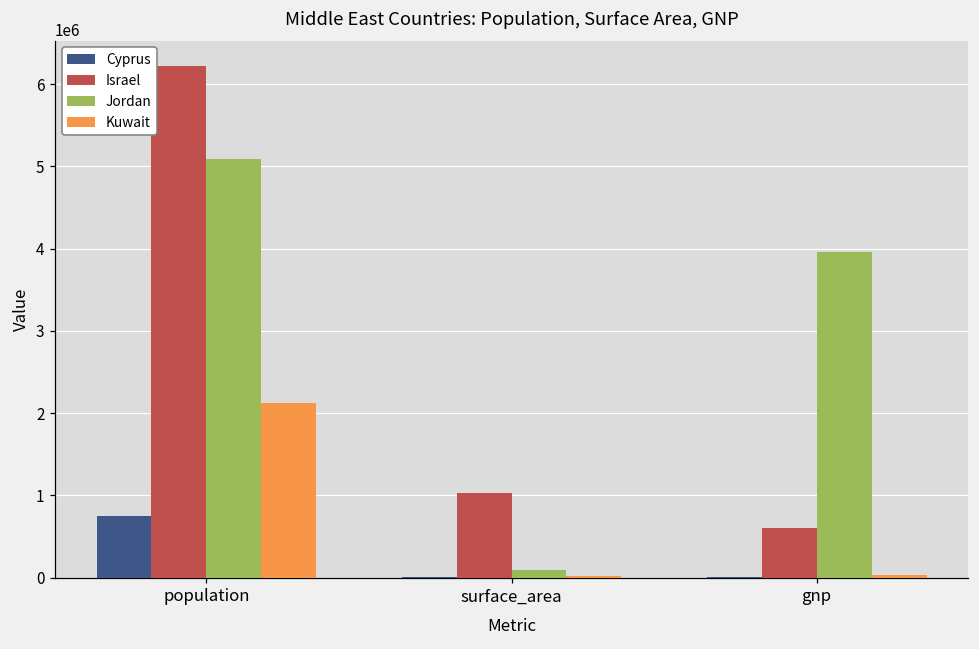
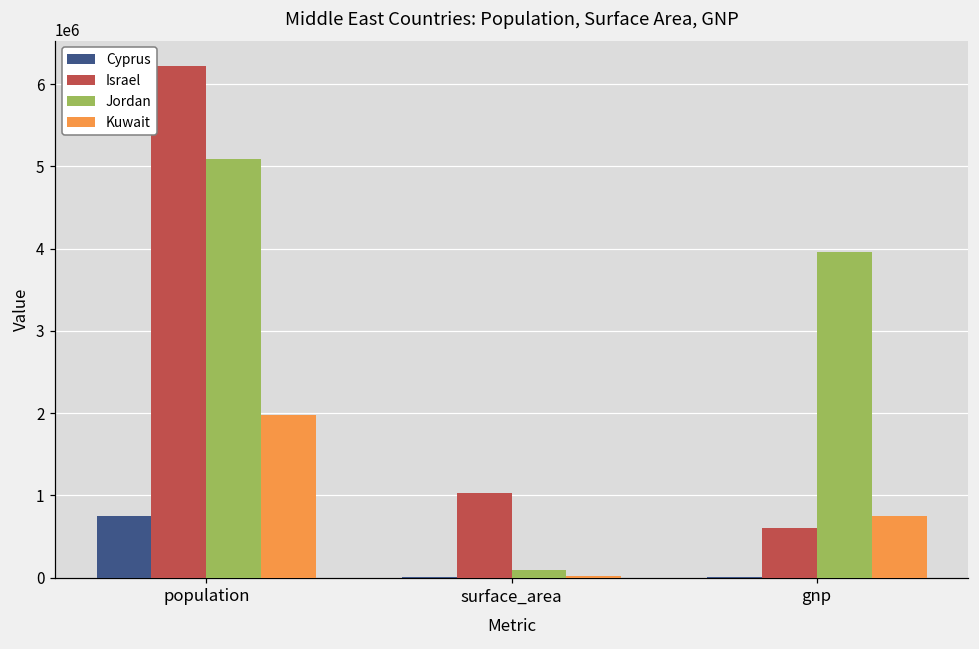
  {
    "Cyprus": {
      "population": 800000
    },
    "Israel": {
      "population": 6200000,
      "surface_area": 1000000,
      "gnp": 600000
    },
    "Jordan": {
      "population": 5100000,
      "surface_area": 100000,
      "gnp": 4000000
    },
    "Kuwait": {
-     "population": 2100000,
-     "gnp": 0
+     "population": 2000000,
+     "gnp": 800000
    }
  }
